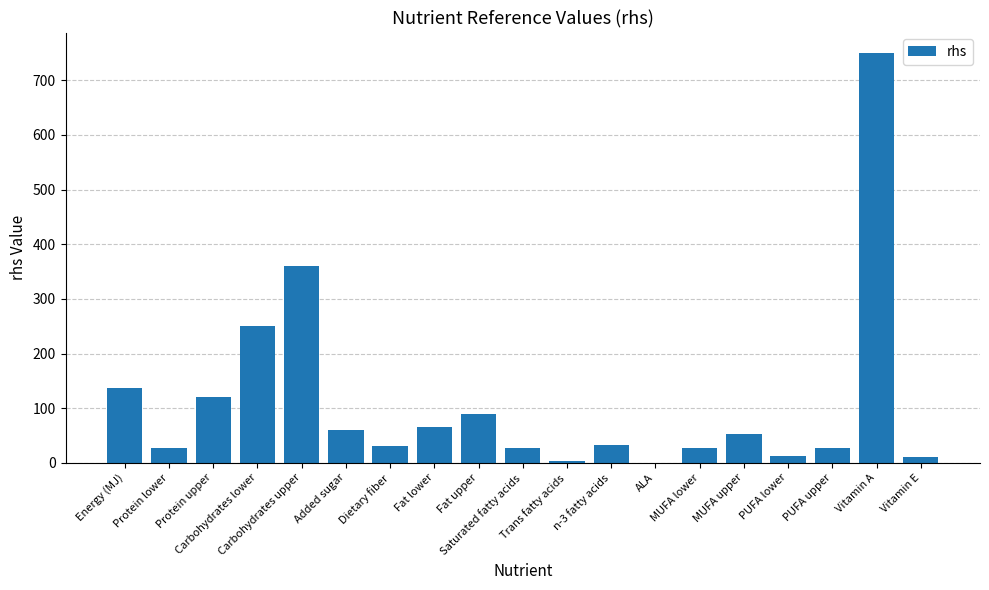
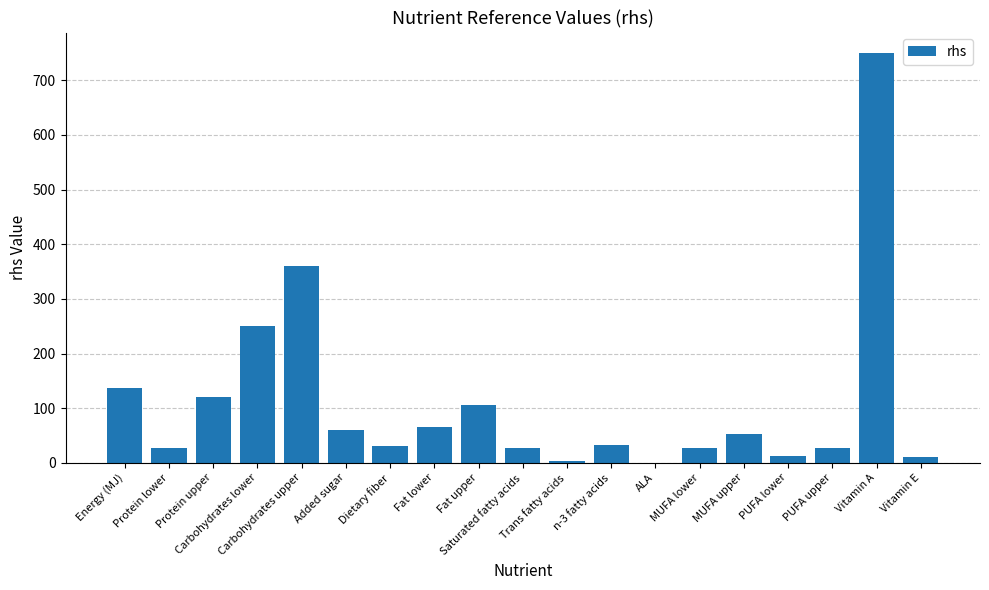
  {
    "Energy (MJ)": 140,
    "Protein lower": 30,
    "Protein upper": 120,
    "Carbohydrates lower": 250,
    "Carbohydrates upper": 360,
    "Added sugar": 60,
    "Dietary fiber": 30,
    "Fat lower": 70,
-   "Fat upper": 90,
+   "Fat upper": 110,
    "Saturated fatty acids": 30,
    "n-3 fatty acids": 30,
    "ALA": 0,
    "MUFA lower": 30,
    "MUFA upper": 50,
    "PUFA lower": 10,
    "PUFA upper": 30,
    "Vitamin A": 750,
    "Vitamin E": 10
  }
